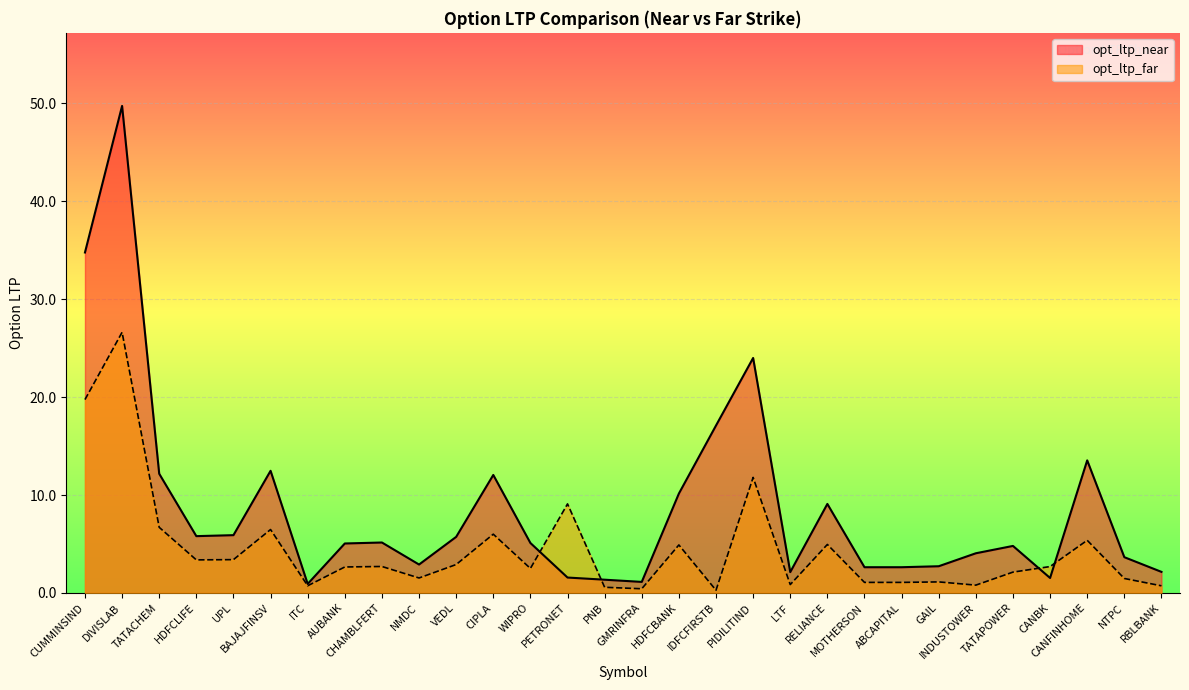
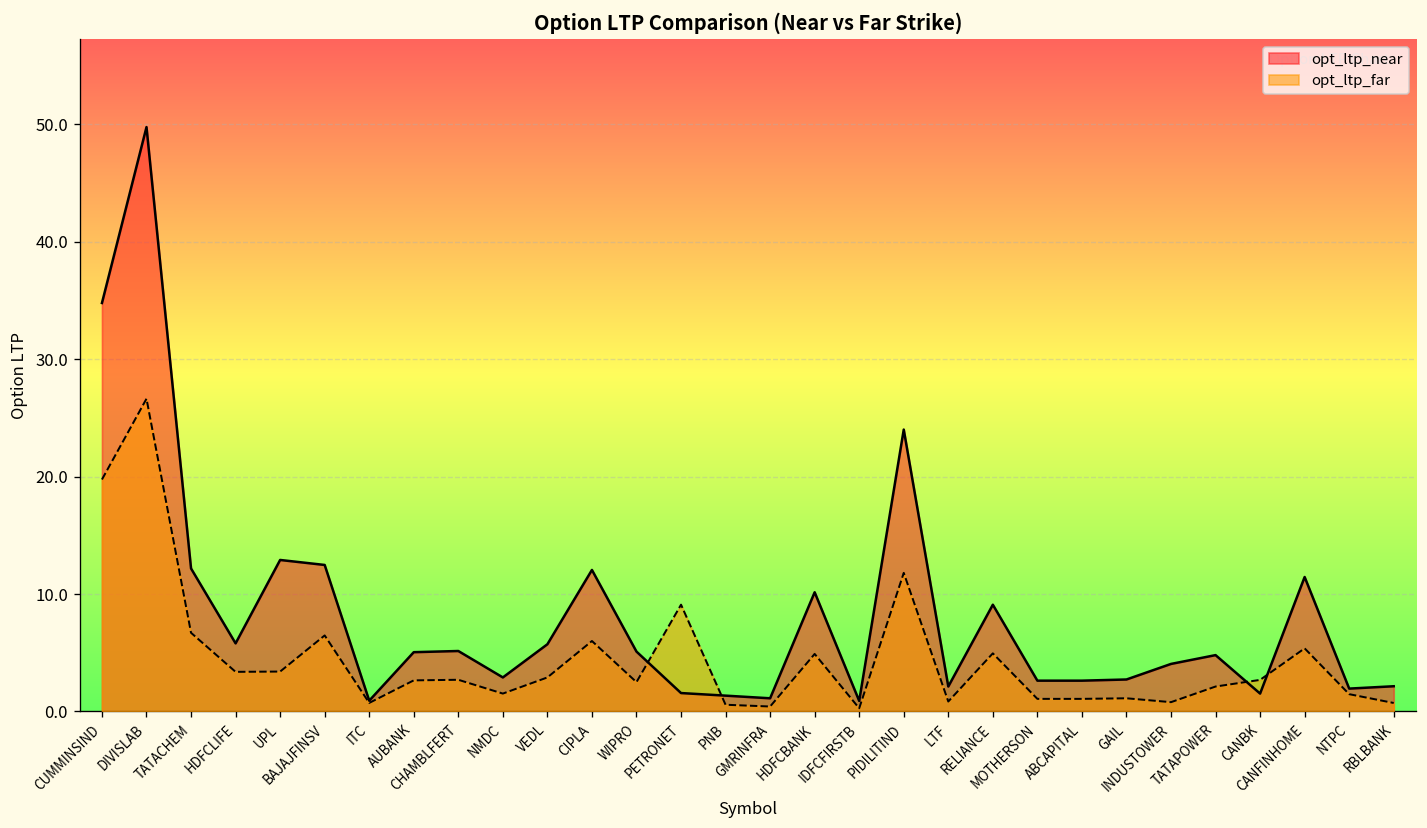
  {
    "opt_ltp_near": {
      "CUMMINSIND": 35,
      "DIVISLAB": 50,
      "TATACHEM": 12,
      "HDFCLIFE": 6,
-     "UPL": 6,
+     "UPL": 13,
      "BAJAJFINSV": 12,
      "AUBANK": 5,
      "CHAMBLFERT": 5,
      "NMDC": 3,
      "VEDL": 6,
      "CIPLA": 12,
      "WIPRO": 5,
      "PETRONET": 2,
      "PNB": 1,
      "GMRINFRA": 1,
      "HDFCBANK": 10,
-     "IDFCFIRSTB": 17,
+     "IDFCFIRSTB": 1,
      "PIDILITIND": 24,
      "LTF": 2,
      "RELIANCE": 9,
      "MOTHERSON": 3,
      "ABCAPITAL": 3,
      "GAIL": 3,
      "INDUSTOWER": 4,
      "TATAPOWER": 5,
      "CANBK": 2,
-     "CANFINHOME": 14,
-     "NTPC": 4,
+     "CANFINHOME": 11,
+     "NTPC": 2,
      "RBLBANK": 2
    },
    "opt_ltp_far": {
      "CUMMINSIND": 20,
      "DIVISLAB": 27,
      "TATACHEM": 7,
      "HDFCLIFE": 3,
      "UPL": 3,
      "BAJAJFINSV": 6,
      "AUBANK": 3,
      "CHAMBLFERT": 3,
      "NMDC": 2,
      "VEDL": 3,
      "CIPLA": 6,
      "WIPRO": 3,
      "PETRONET": 9,
      "PNB": 1,
      "GMRINFRA": 0,
      "HDFCBANK": 5,
      "IDFCFIRSTB": 0,
      "PIDILITIND": 12,
      "LTF": 1,
      "RELIANCE": 5,
      "MOTHERSON": 1,
      "ABCAPITAL": 1,
      "GAIL": 1,
      "INDUSTOWER": 1,
      "TATAPOWER": 2,
      "CANBK": 3,
      "CANFINHOME": 5,
      "NTPC": 1,
      "RBLBANK": 1
    }
  }
